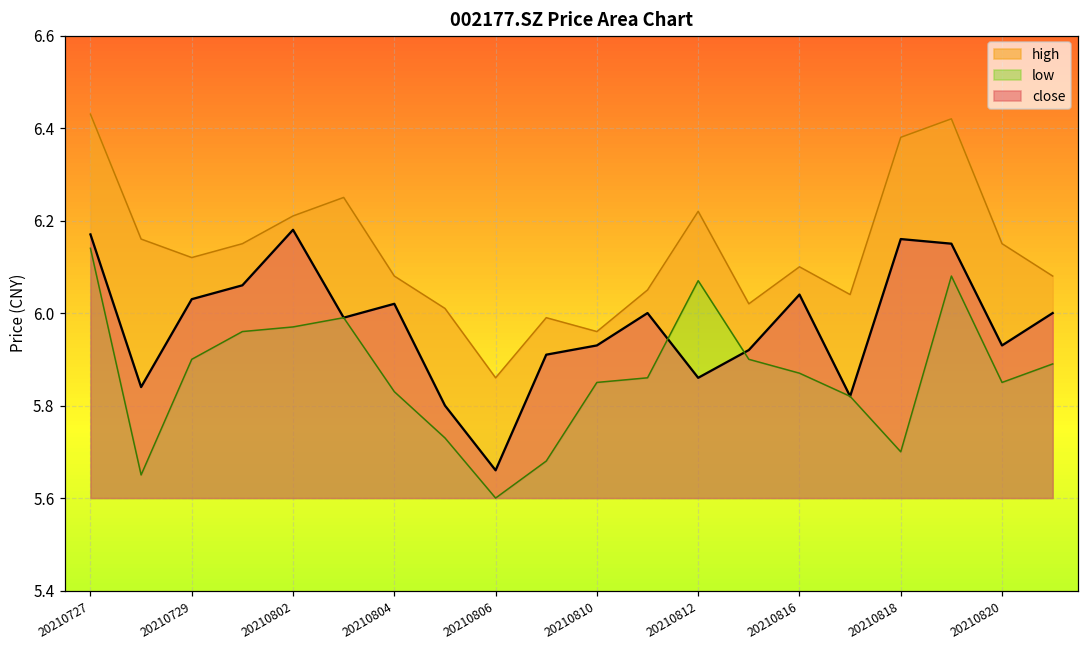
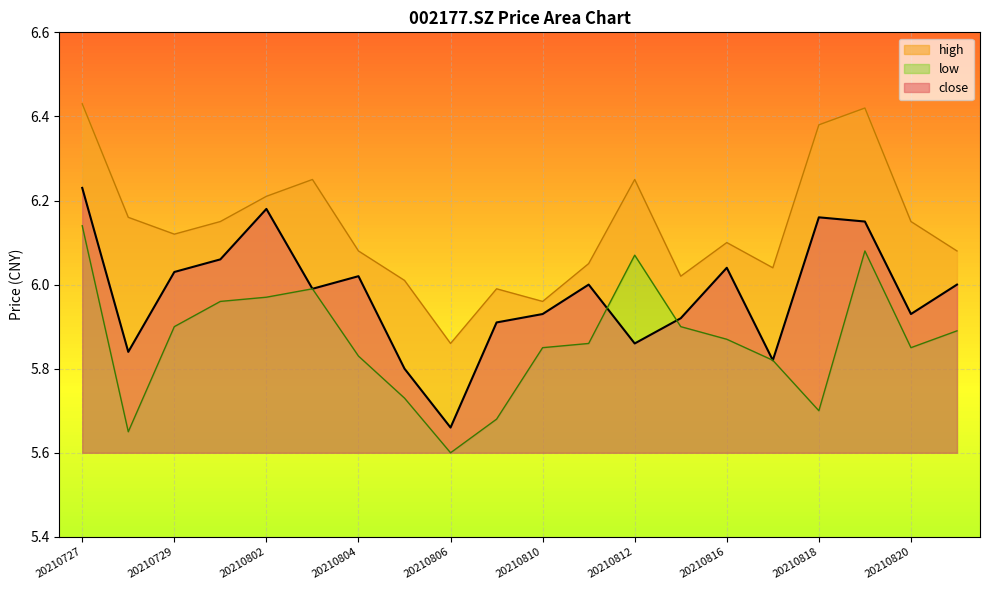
  {
    "close": {
-     "20210727": 6.17,
+     "20210727": 6.23,
      "20210729": 6.03,
      "20210802": 6.18,
      "20210804": 6.02,
      "20210806": 5.66,
      "20210810": 5.93,
      "20210812": 5.86,
      "20210816": 6.04,
      "20210818": 6.16,
      "20210820": 5.93
    },
    "high": {
      "20210727": 6.43,
      "20210729": 6.12,
      "20210802": 6.21,
      "20210804": 6.08,
      "20210806": 5.86,
      "20210810": 5.96,
-     "20210812": 6.22,
+     "20210812": 6.25,
      "20210816": 6.10,
      "20210818": 6.38,
      "20210820": 6.15
    },
    "low": {
      "20210727": 6.14,
      "20210729": 5.90,
      "20210802": 5.97,
      "20210804": 5.83,
      "20210806": 5.60,
      "20210810": 5.85,
      "20210812": 6.07,
      "20210816": 5.87,
      "20210818": 5.70,
      "20210820": 5.85
    }
  }
